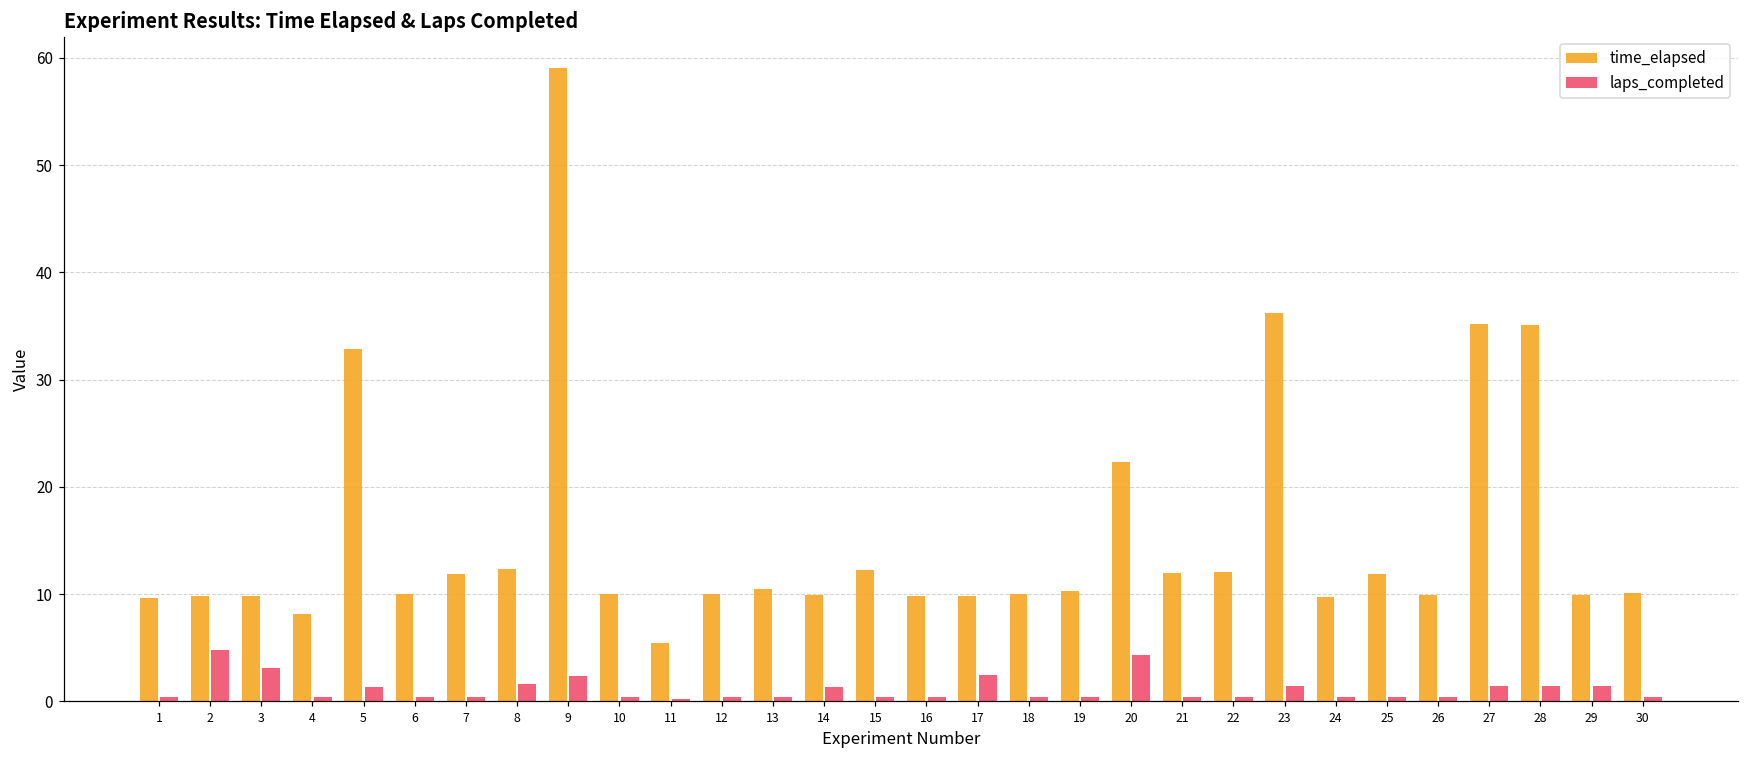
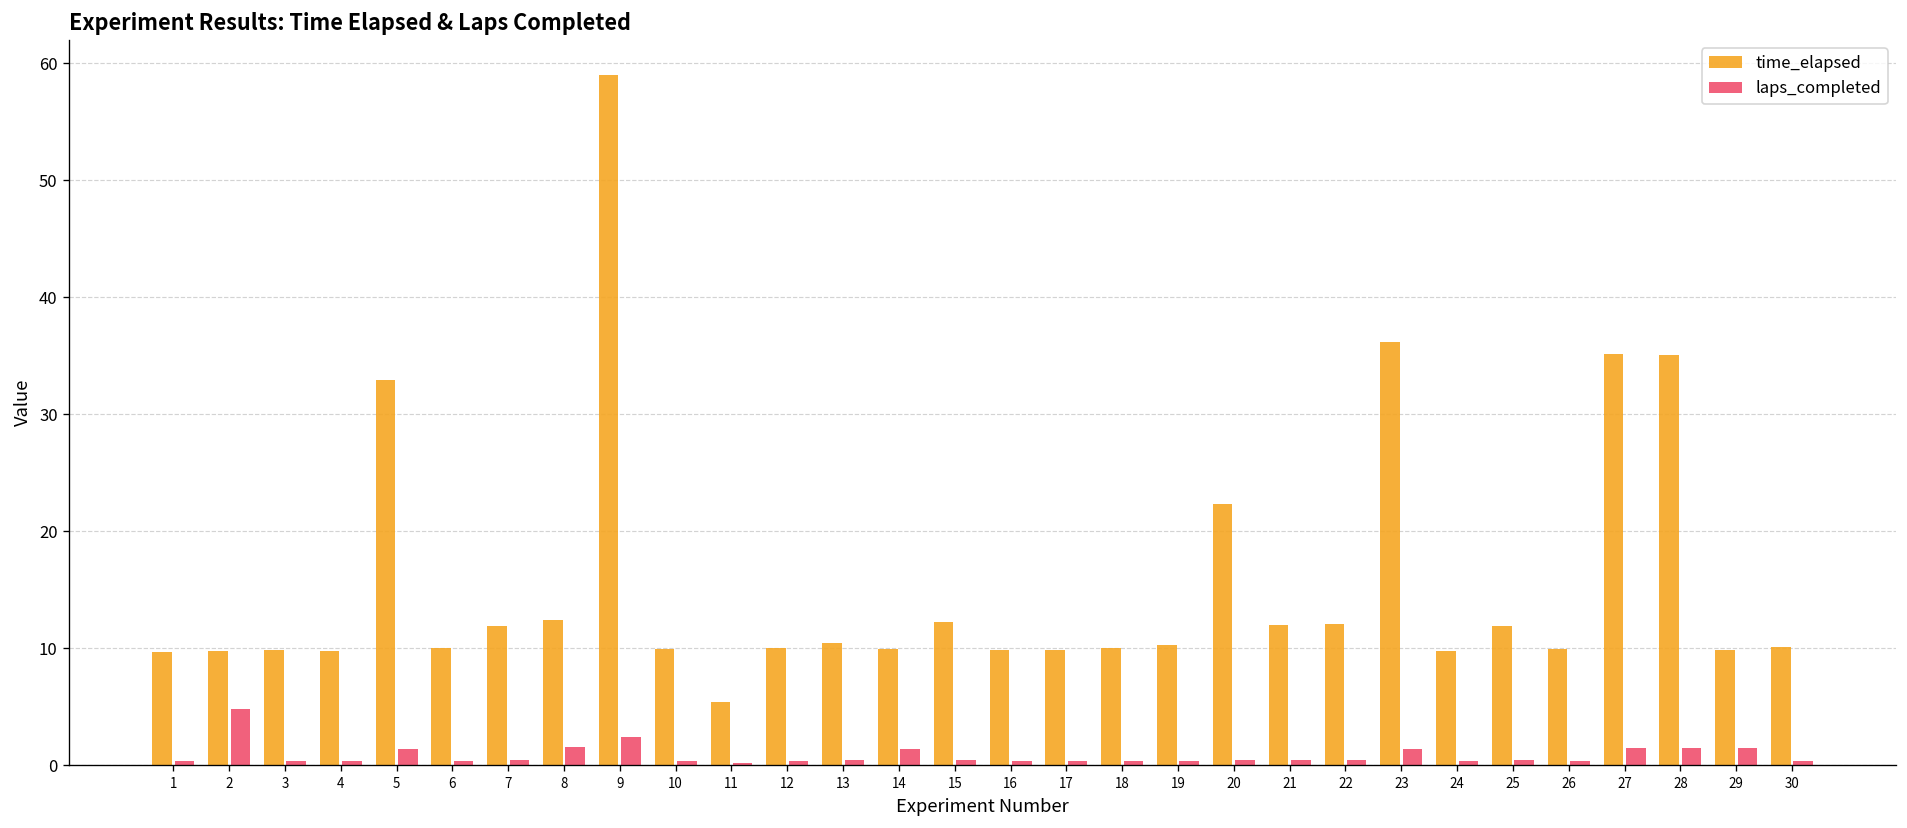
  {
    "time_elapsed": {
      "1": 10,
      "2": 10,
      "3": 10,
-     "4": 8,
+     "4": 10,
      "5": 33,
      "6": 10,
      "7": 12,
      "8": 12,
      "9": 59,
      "10": 10,
      "11": 5,
      "12": 10,
      "13": 10,
      "14": 10,
      "15": 12,
      "16": 10,
      "17": 10,
      "18": 10,
      "19": 10,
      "20": 22,
      "21": 12,
      "22": 12,
      "23": 36,
      "24": 10,
      "25": 12,
      "26": 10,
      "27": 35,
      "28": 35,
      "29": 10,
      "30": 10
    },
    "laps_completed": {
      "1": 0,
      "2": 5,
-     "3": 3,
+     "3": 0,
      "4": 0,
      "5": 1,
      "6": 0,
      "7": 0,
      "8": 2,
      "9": 2,
      "10": 0,
      "12": 0,
      "13": 0,
      "14": 1,
      "15": 0,
      "16": 0,
-     "17": 2,
+     "17": 0,
      "18": 0,
      "19": 0,
-     "20": 4,
+     "20": 0,
      "21": 0,
      "22": 0,
      "23": 1,
      "24": 0,
      "25": 0,
      "26": 0,
      "27": 1,
      "28": 1,
      "29": 1,
      "30": 0
    }
  }
